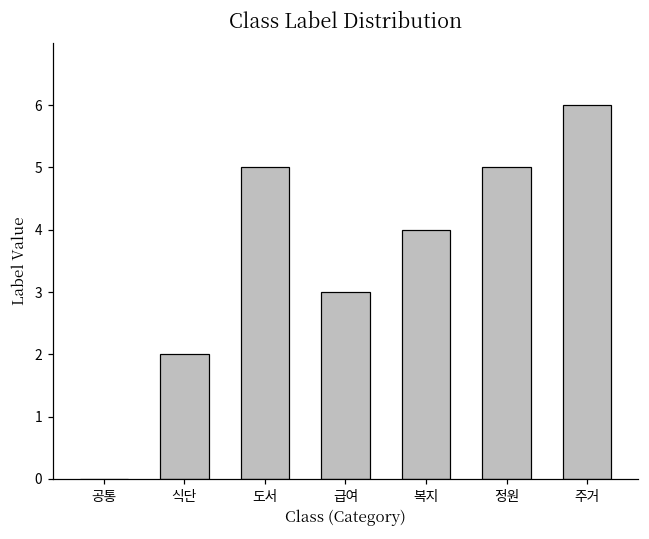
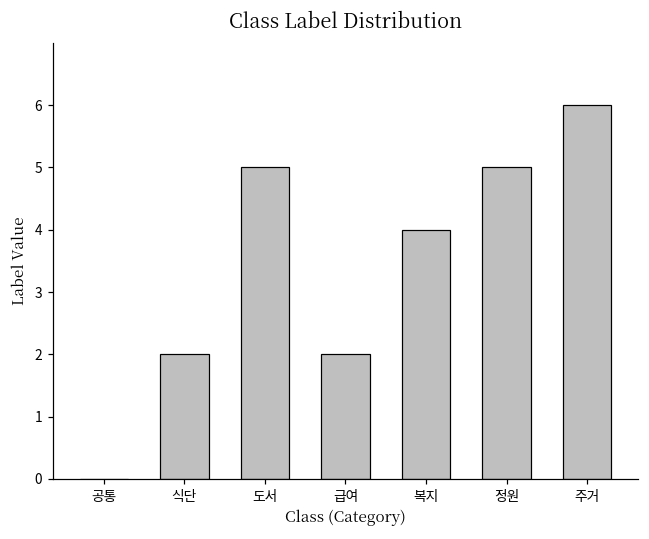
  {
    "공통": 0,
    "식단": 2,
    "도서": 5,
-   "급여": 3,
+   "급여": 2,
    "복지": 4,
    "정원": 5,
    "주거": 6
  }
